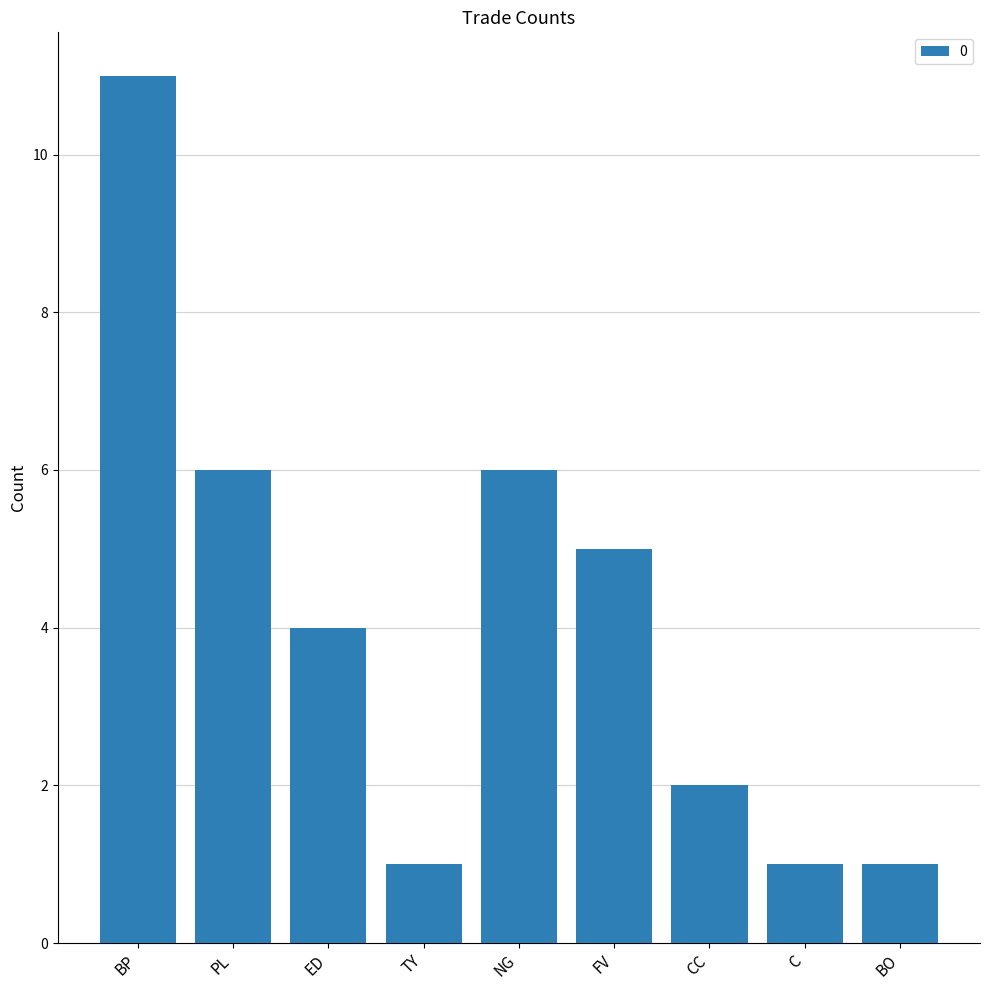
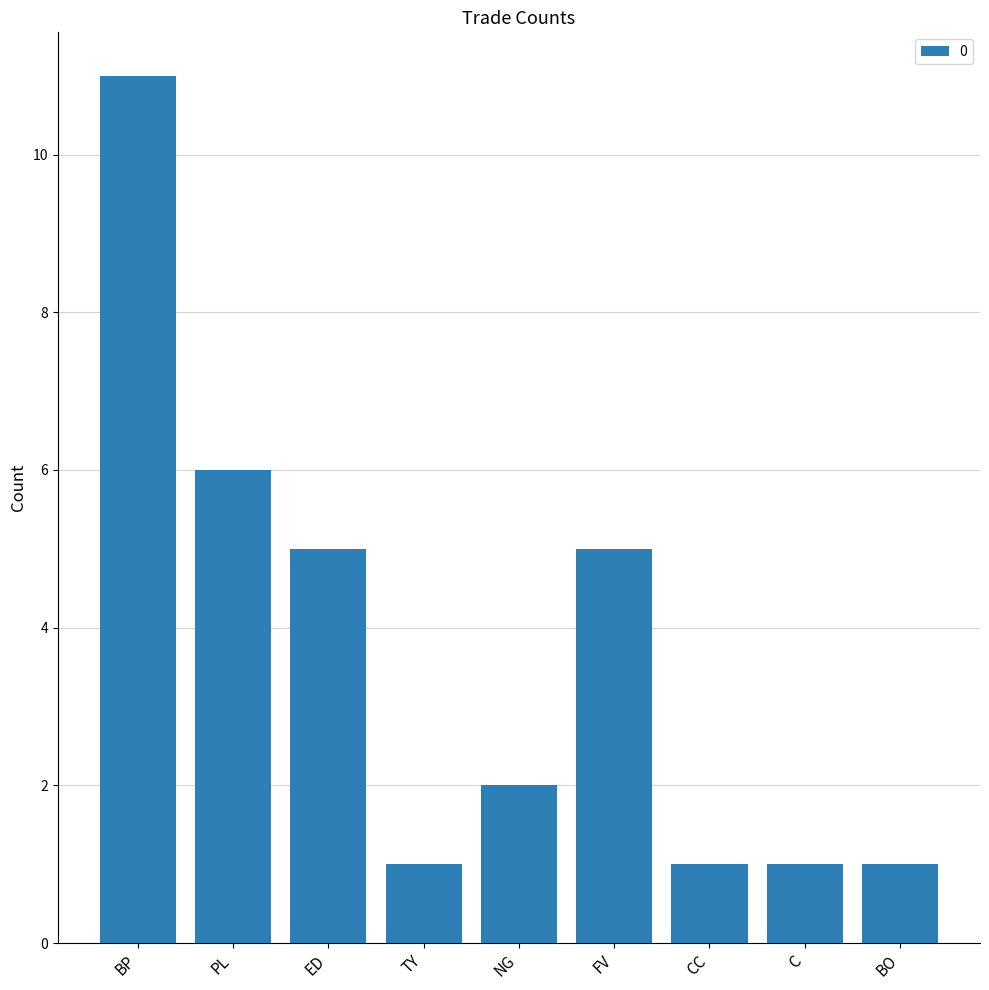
  {
    "BP": 11,
    "PL": 6,
-   "ED": 4,
+   "ED": 5,
    "TY": 1,
-   "NG": 6,
+   "NG": 2,
    "FV": 5,
-   "CC": 2,
+   "CC": 1,
    "C": 1,
    "BO": 1
  }
